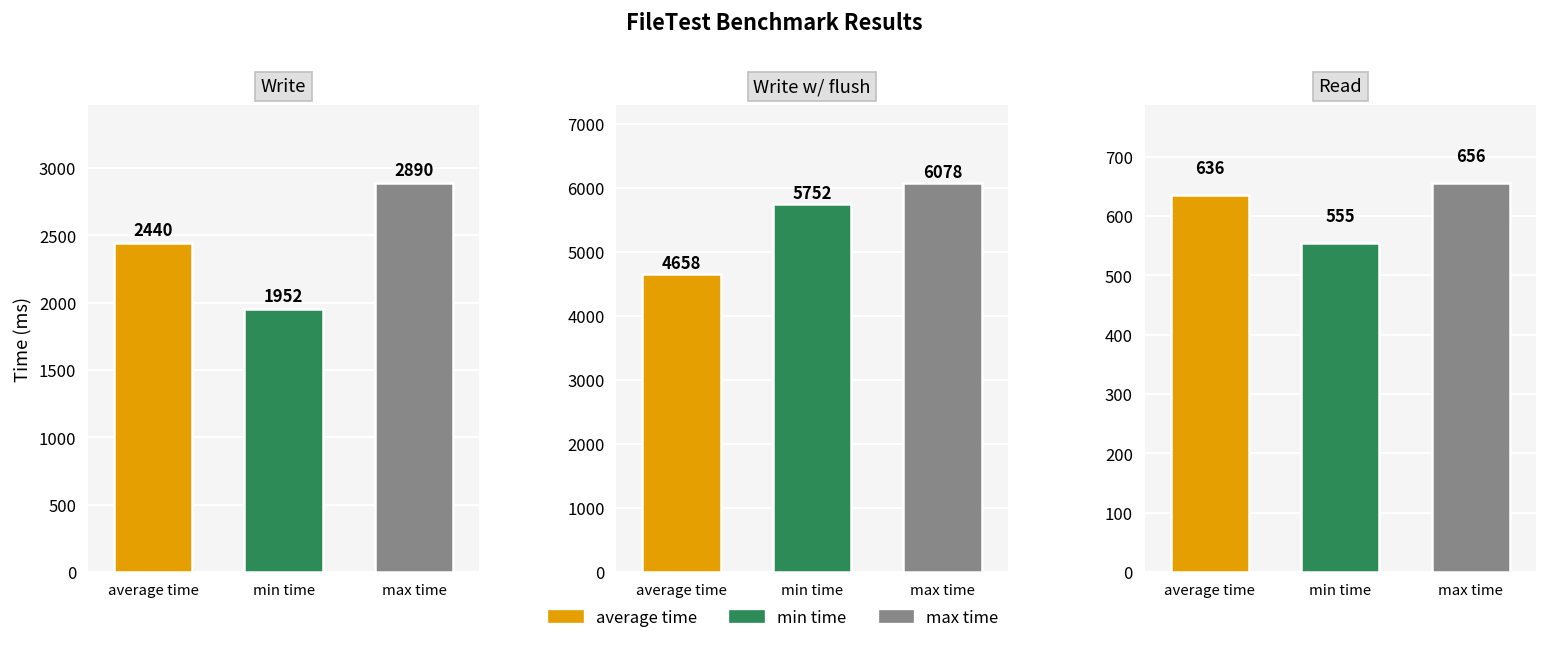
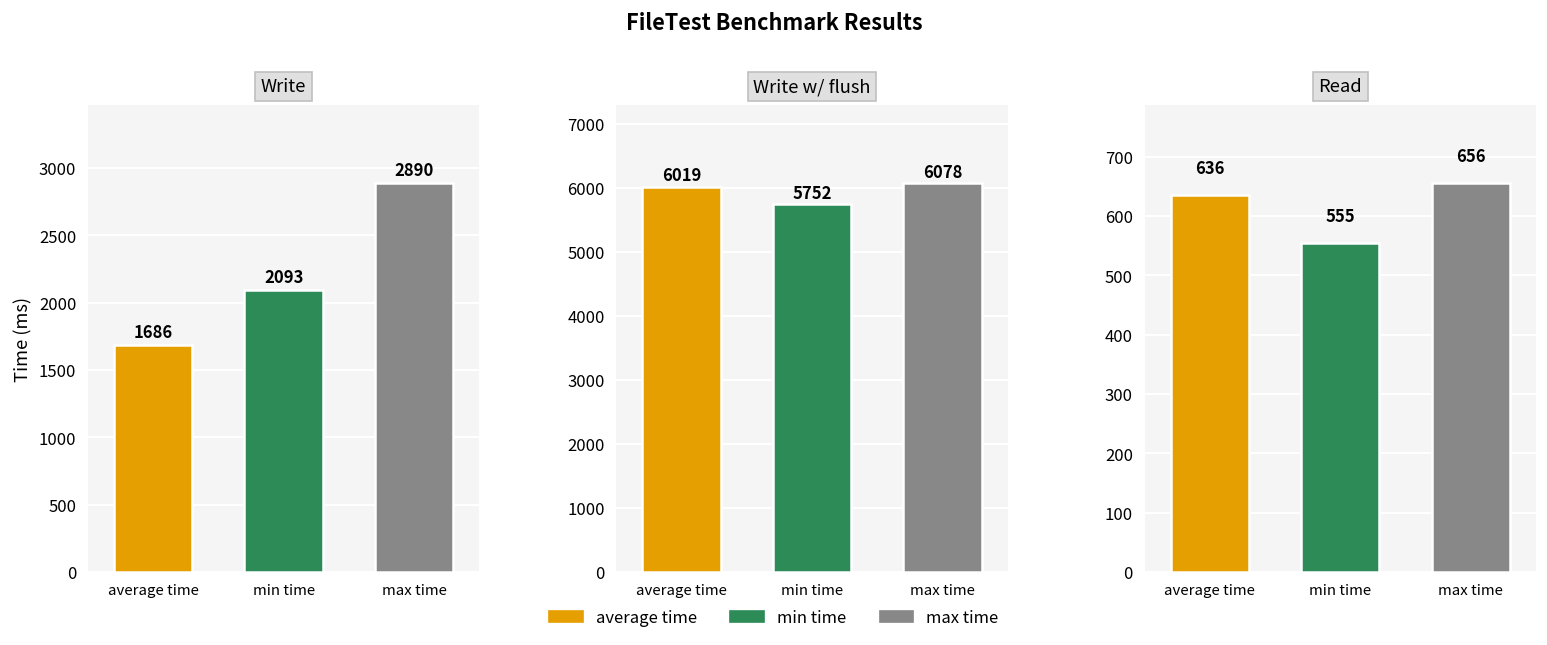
  {
    "Write": {
-     "average time": 2440,
-     "min time": 1952,
+     "average time": 1686,
+     "min time": 2093,
      "max time": 2890
    },
    "Write w/ flush": {
-     "average time": 4658,
+     "average time": 6019,
      "min time": 5752,
      "max time": 6078
    },
    "Read": {
      "average time": 636,
      "min time": 555,
      "max time": 656
    }
  }
